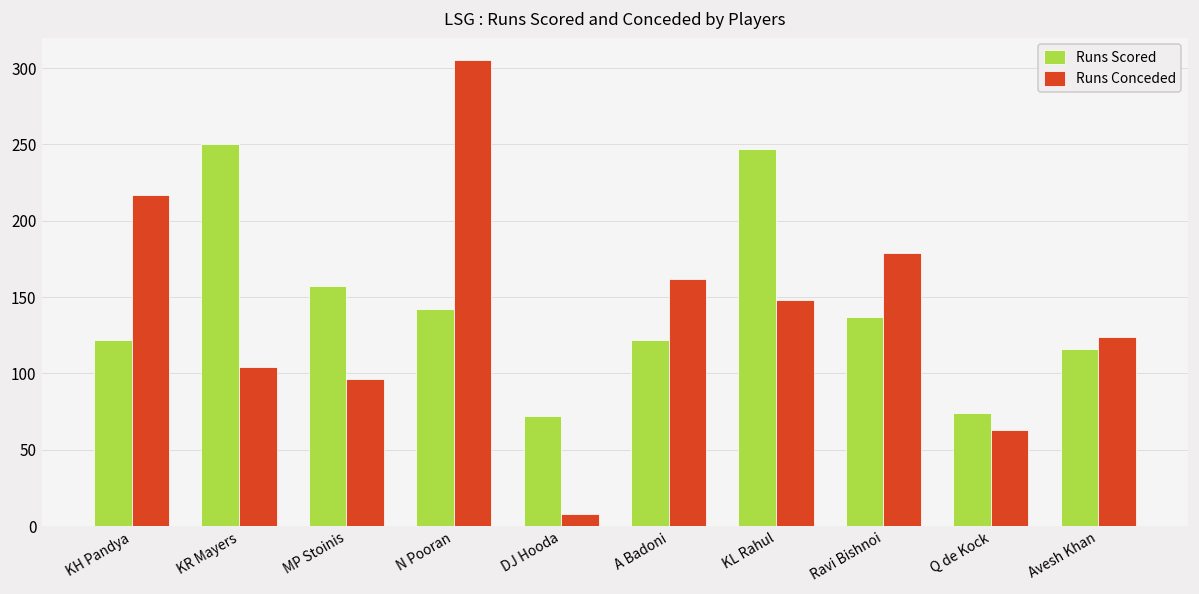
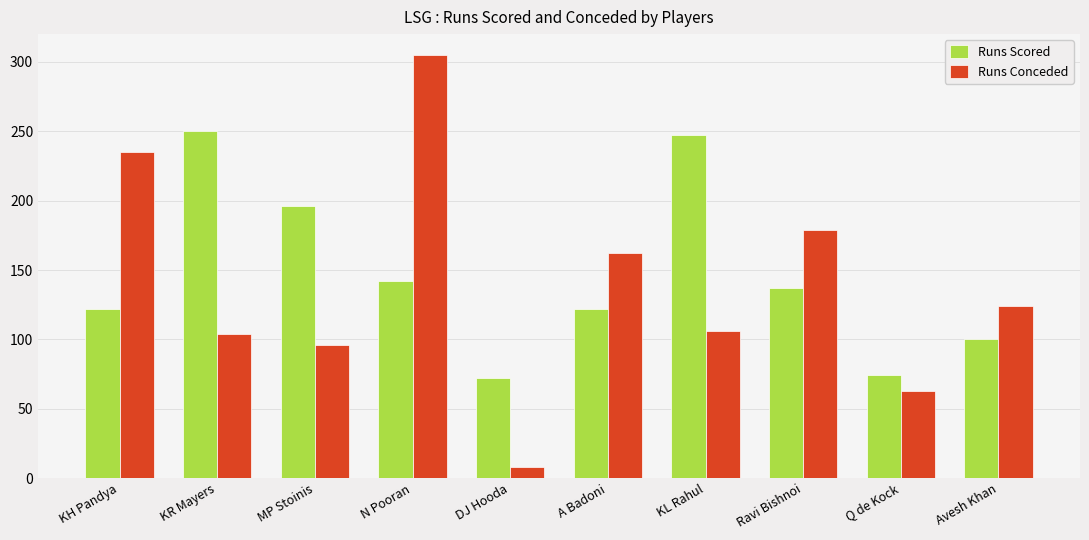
  {
    "Runs Scored": {
      "KH Pandya": 122,
      "KR Mayers": 250,
-     "MP Stoinis": 157,
+     "MP Stoinis": 196,
      "N Pooran": 142,
      "DJ Hooda": 72,
      "A Badoni": 122,
      "KL Rahul": 247,
      "Ravi Bishnoi": 137,
      "Q de Kock": 74,
-     "Avesh Khan": 116
+     "Avesh Khan": 100
    },
    "Runs Conceded": {
-     "KH Pandya": 217,
+     "KH Pandya": 235,
      "KR Mayers": 104,
      "MP Stoinis": 96,
      "N Pooran": 305,
      "DJ Hooda": 8,
      "A Badoni": 162,
-     "KL Rahul": 148,
+     "KL Rahul": 106,
      "Ravi Bishnoi": 179,
      "Q de Kock": 63,
      "Avesh Khan": 124
    }
  }
